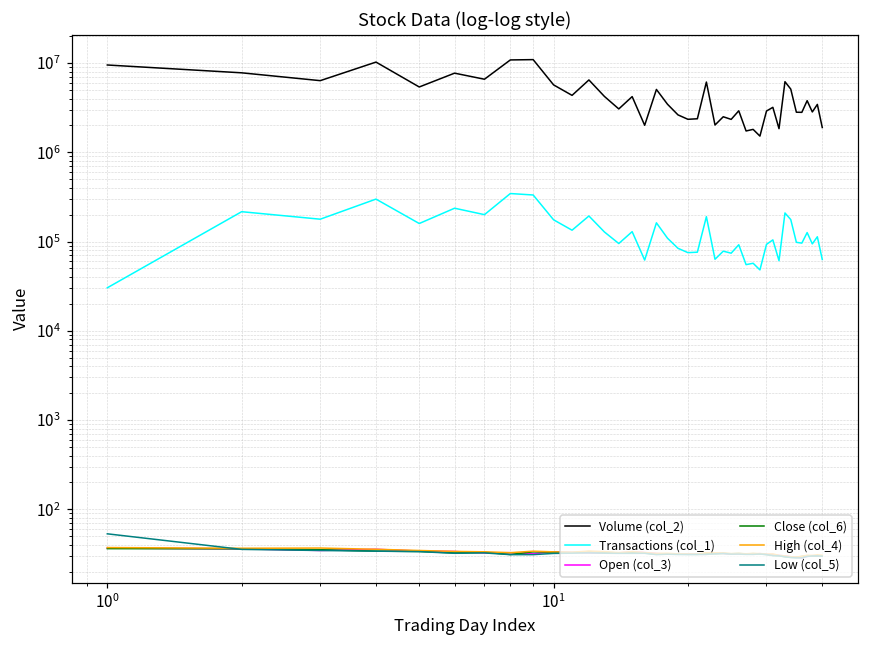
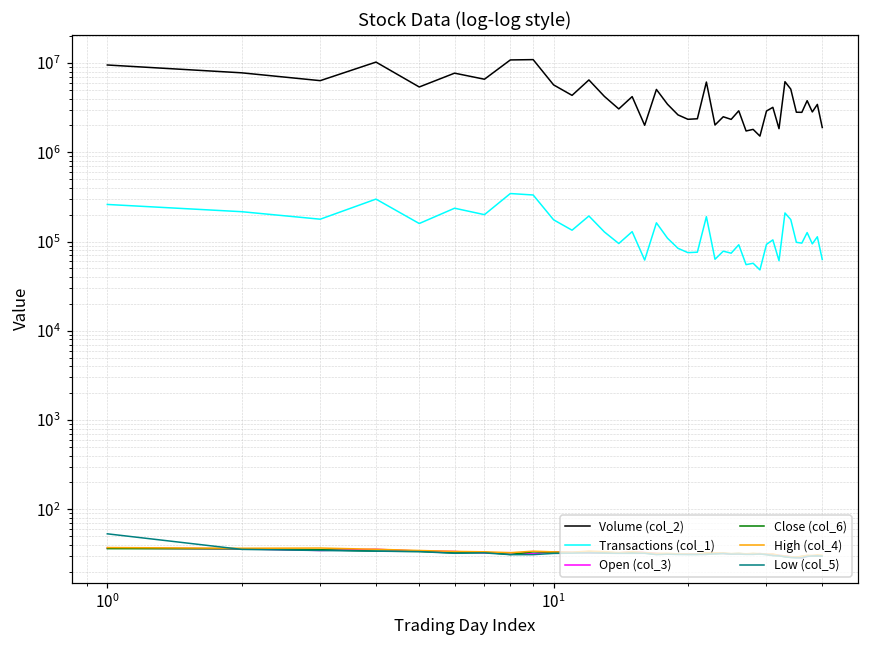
  {
    "Volume (col_2)": {
      "10^0": 10000000,
      "10^1": 6000000
    },
    "Transactions (col_1)": {
-     "10^0": 30000,
+     "10^0": 260000,
      "10^1": 180000
    },
    "Low (col_5)": {
      "10^0": 50
    }
  }
